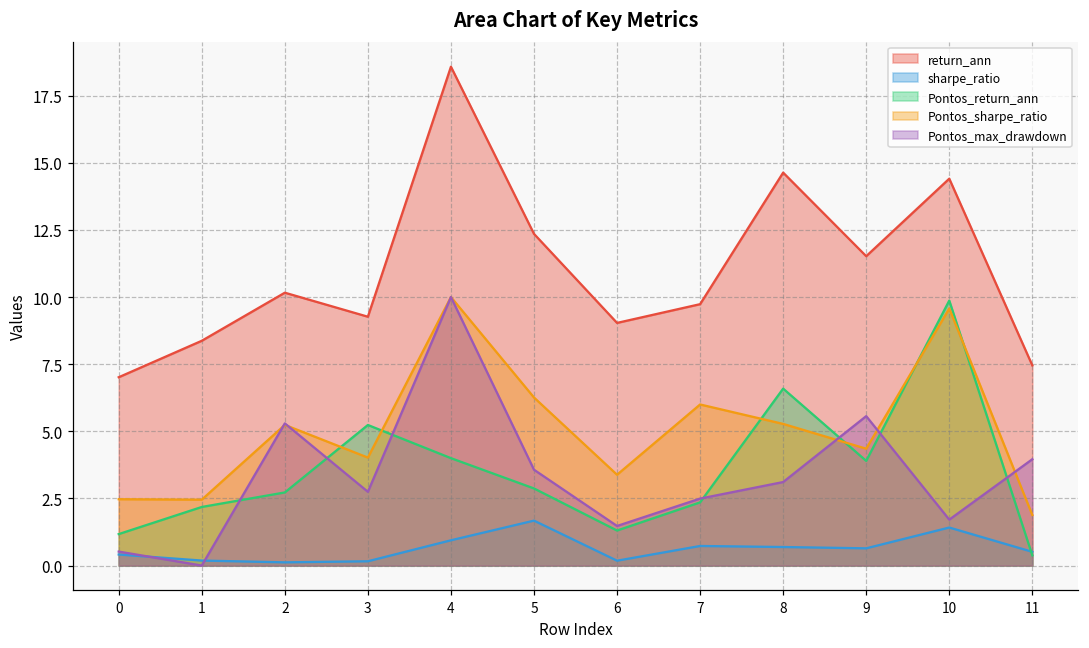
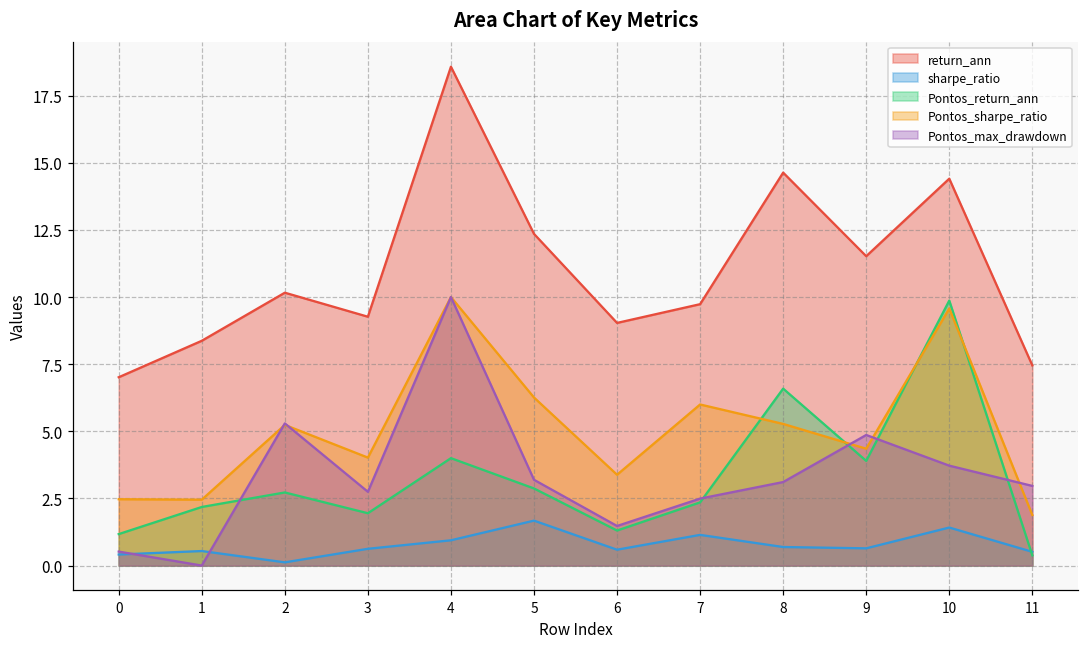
  {
    "sharpe_ratio": {
      "0": 0.4,
-     "1": 0.2,
+     "1": 0.5,
      "2": 0.1,
-     "3": 0.2,
+     "3": 0.6,
      "4": 0.9,
      "5": 1.7,
-     "6": 0.2,
-     "7": 0.7,
+     "6": 0.6,
+     "7": 1.1,
      "8": 0.7,
      "9": 0.6,
      "10": 1.4,
      "11": 0.5
    },
    "Pontos_return_ann": {
      "0": 1.2,
      "1": 2.2,
      "2": 2.7,
-     "3": 5.2,
+     "3": 1.9,
      "4": 4.0,
      "5": 2.9,
      "6": 1.3,
      "7": 2.4,
      "8": 6.6,
      "9": 3.9,
      "10": 9.9,
      "11": 0.4
    },
    "Pontos_max_drawdown": {
      "0": 0.5,
      "1": 0.0,
      "3": 2.7,
-     "5": 3.6,
+     "5": 3.2,
      "6": 1.5,
      "7": 2.5,
      "8": 3.1,
-     "9": 5.6,
-     "10": 1.7,
-     "11": 4.0
+     "9": 4.9,
+     "10": 3.7,
+     "11": 3.0
    }
  }
